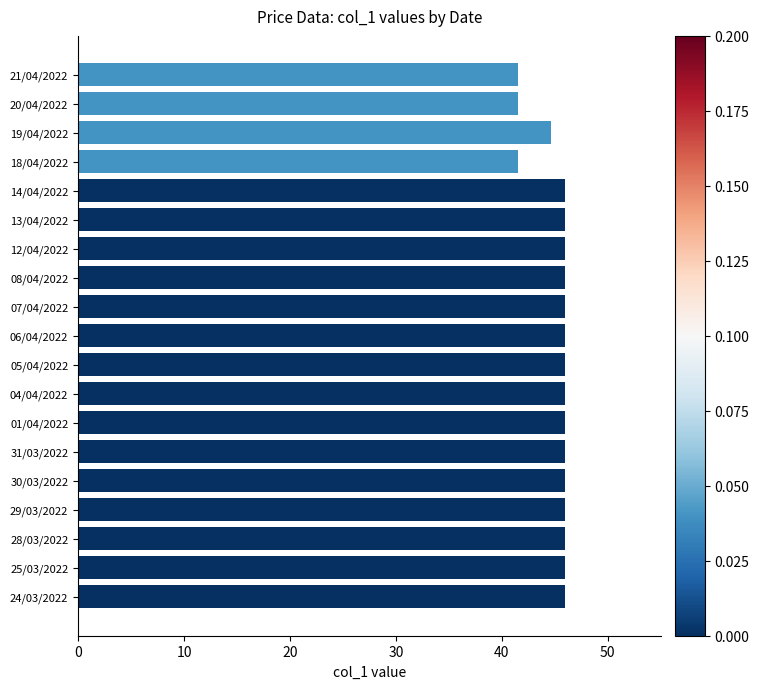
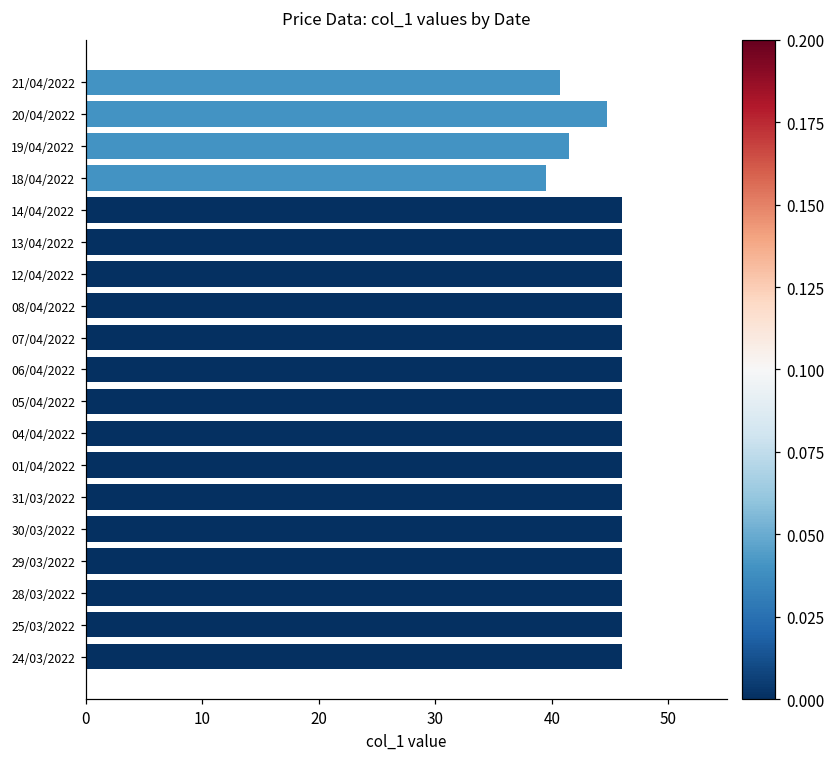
  {
-   "21/04/2022": 41.5,
-   "20/04/2022": 41.5,
-   "19/04/2022": 44.6,
-   "18/04/2022": 41.5,
+   "21/04/2022": 40.7,
+   "20/04/2022": 44.7,
+   "19/04/2022": 41.5,
+   "18/04/2022": 39.5,
    "14/04/2022": 46.0,
    "13/04/2022": 46.0,
    "12/04/2022": 46.0,
    "08/04/2022": 46.0,
    "07/04/2022": 46.0,
    "06/04/2022": 46.0,
    "05/04/2022": 46.0,
    "04/04/2022": 46.0,
    "01/04/2022": 46.0,
    "31/03/2022": 46.0,
    "30/03/2022": 46.0,
    "29/03/2022": 46.0,
    "28/03/2022": 46.0,
    "25/03/2022": 46.0,
    "24/03/2022": 46.0
  }
